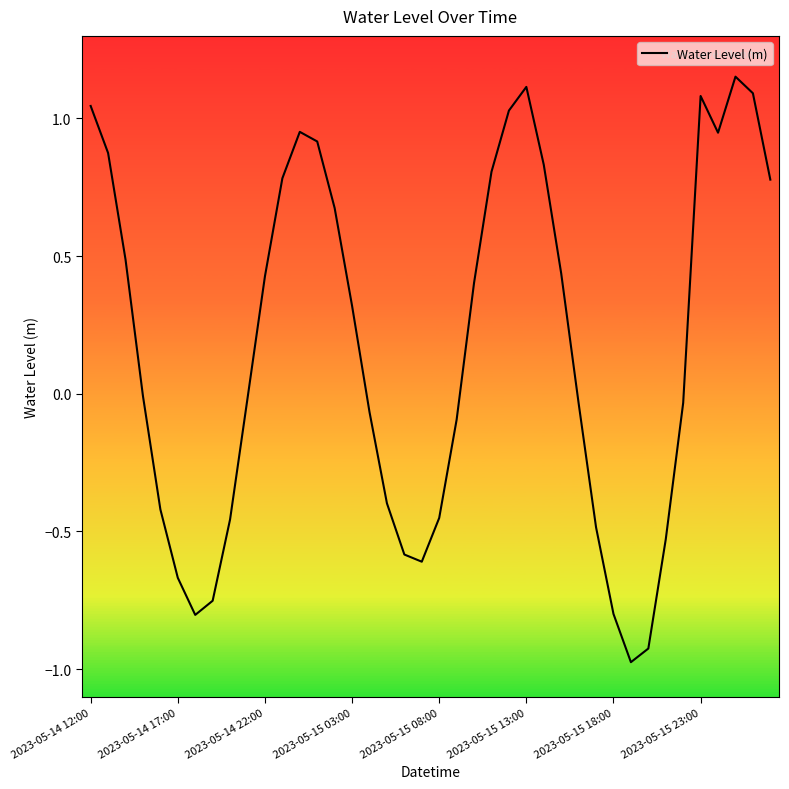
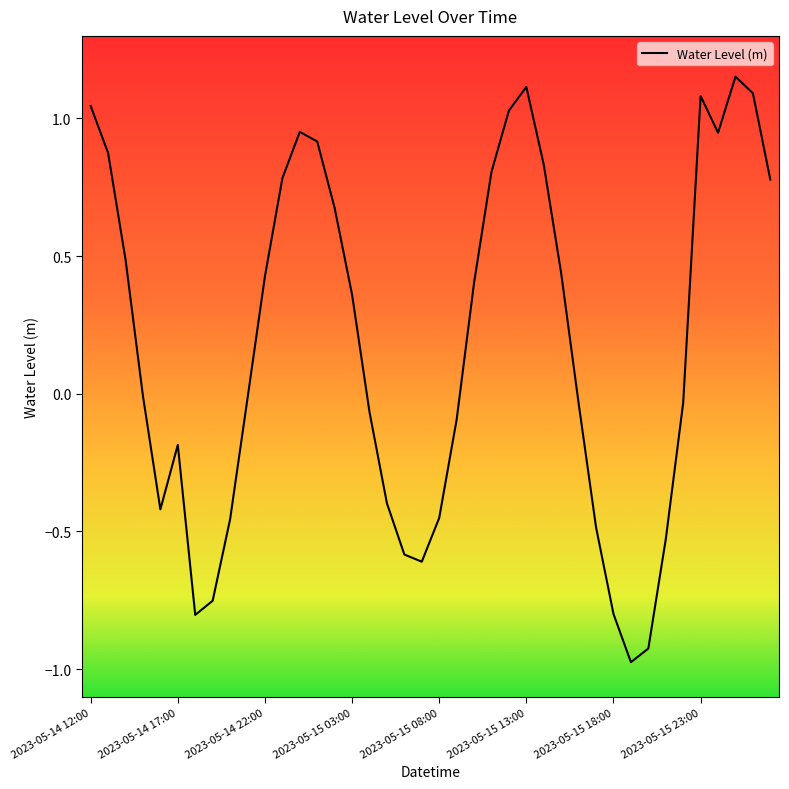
  {
    "2023-05-14 12:00": 1.05,
-   "2023-05-14 17:00": -0.67,
+   "2023-05-14 17:00": -0.19,
    "2023-05-14 22:00": 0.43,
-   "2023-05-15 03:00": 0.32,
+   "2023-05-15 03:00": 0.36,
    "2023-05-15 08:00": -0.45,
    "2023-05-15 13:00": 1.11,
    "2023-05-15 18:00": -0.80,
    "2023-05-15 23:00": 1.08
  }
